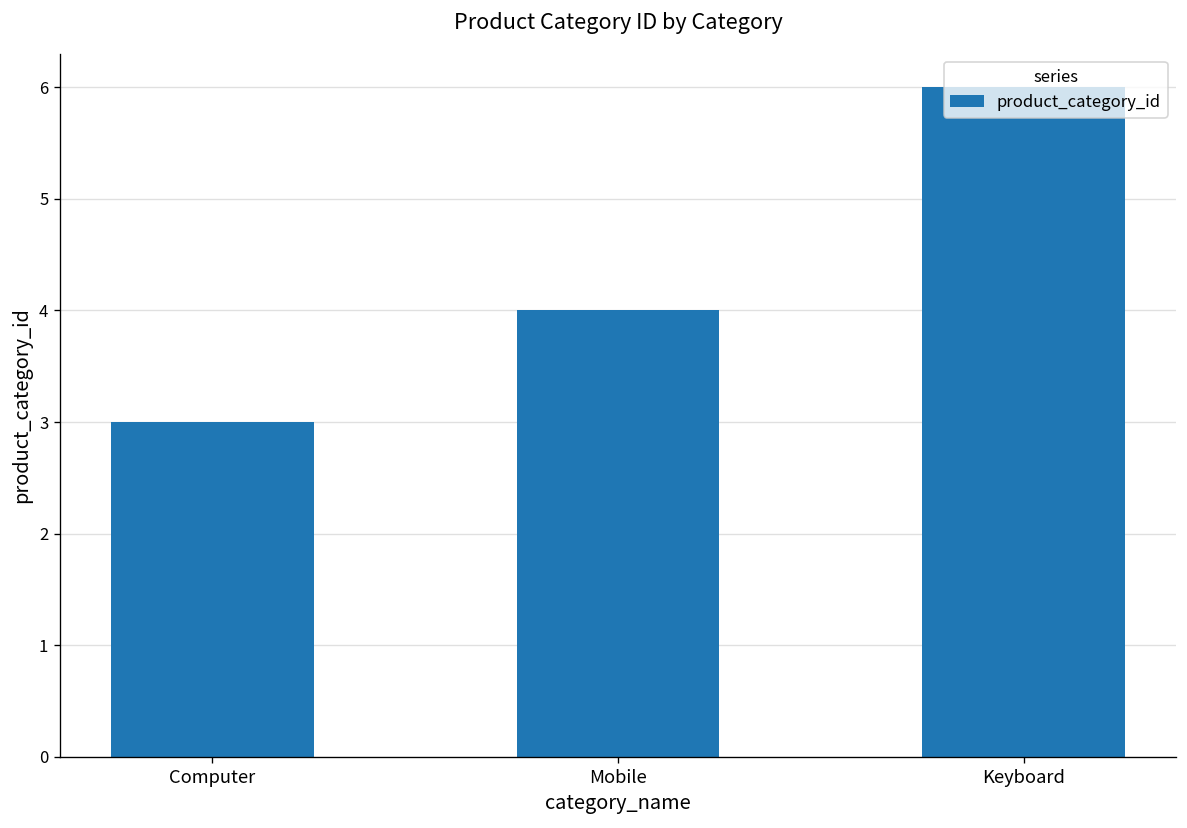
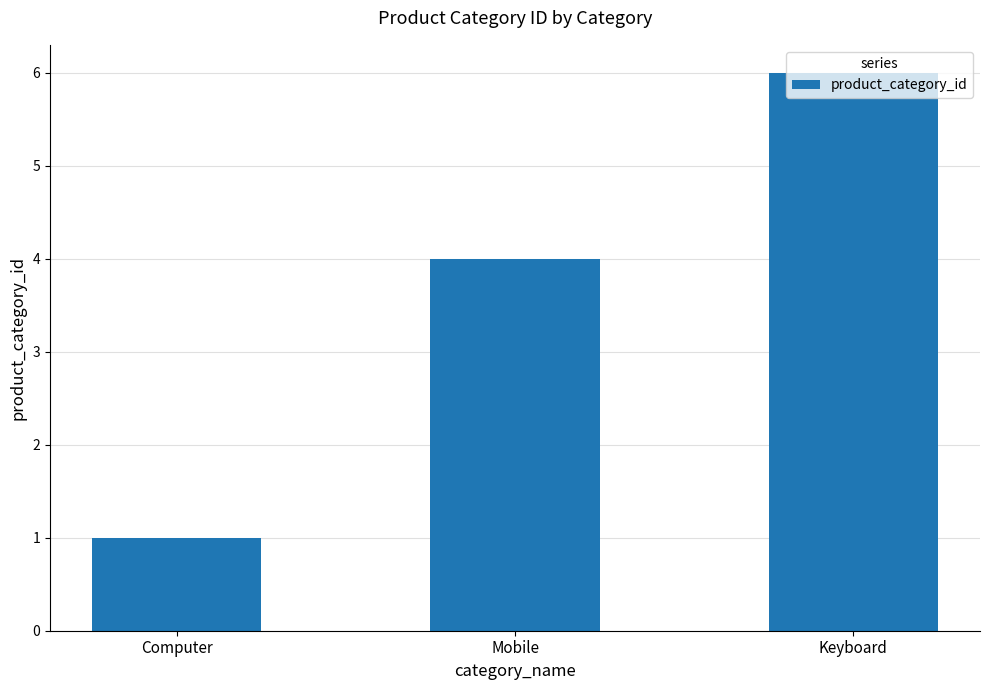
  {
-   "Computer": 3,
+   "Computer": 1,
    "Mobile": 4
  }
